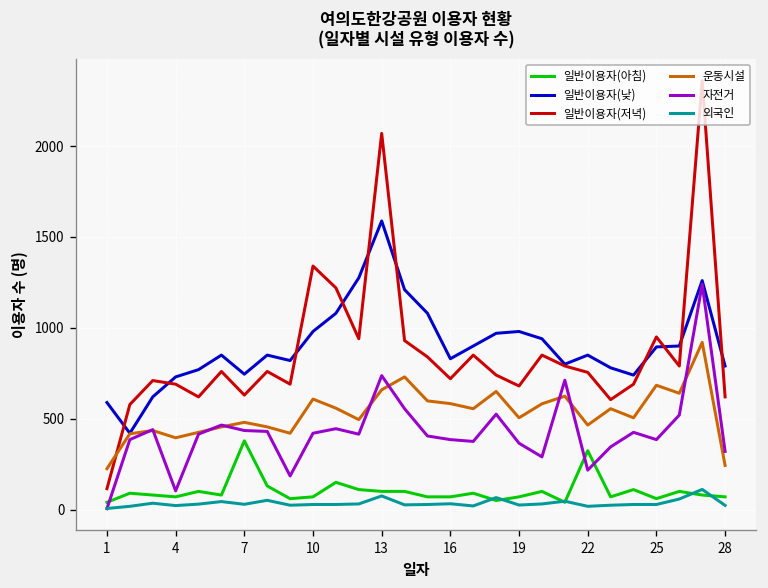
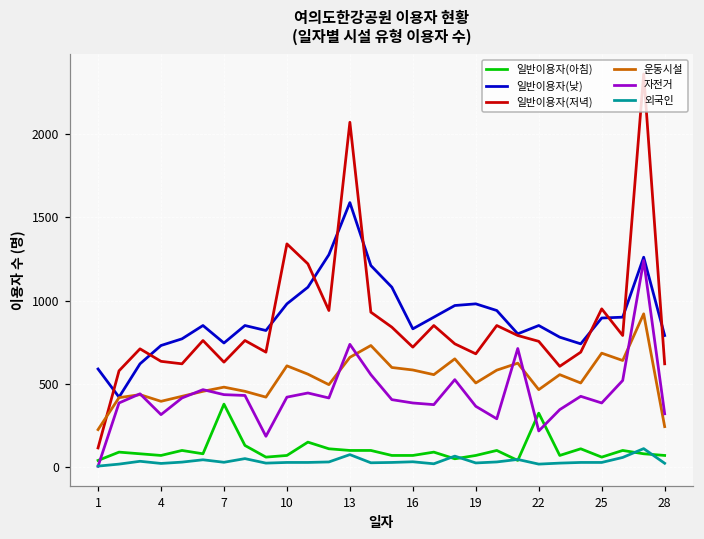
  {
    "일반이용자(아침)": {
      "1": 40,
      "4": 70,
      "7": 380,
      "10": 70,
      "13": 100,
      "16": 70,
      "19": 70,
      "22": 320,
      "25": 60,
      "28": 70
    },
    "일반이용자(낮)": {
      "1": 590,
      "4": 730,
      "7": 750,
      "10": 980,
      "13": 1590,
      "16": 830,
      "19": 980,
      "22": 850,
      "25": 900,
      "28": 790
    },
    "일반이용자(저녁)": {
      "1": 120,
-     "4": 690,
+     "4": 640,
      "7": 630,
      "10": 1340,
      "13": 2070,
      "16": 720,
      "19": 680,
      "22": 760,
      "25": 950,
      "28": 620
    },
    "운동시설": {
      "1": 230,
      "4": 400,
      "7": 480,
      "10": 610,
      "13": 660,
      "16": 580,
      "19": 510,
      "22": 470,
      "25": 680,
      "28": 240
    },
    "자전거": {
-     "4": 100,
+     "4": 320,
      "7": 440,
      "10": 420,
      "13": 740,
      "16": 390,
      "19": 370,
      "22": 220,
      "25": 390,
      "28": 320
    },
    "외국인": {
      "4": 20,
      "7": 30,
      "10": 30,
      "13": 80,
      "16": 30,
      "19": 30,
      "22": 20,
      "25": 30,
      "28": 20
    }
  }
